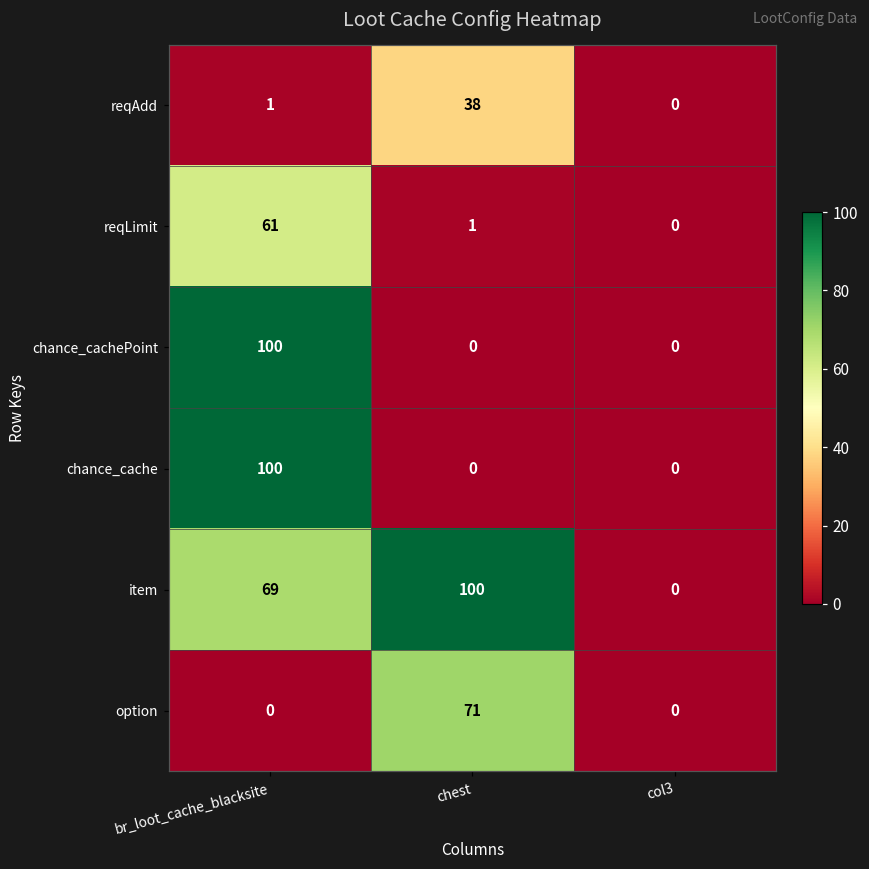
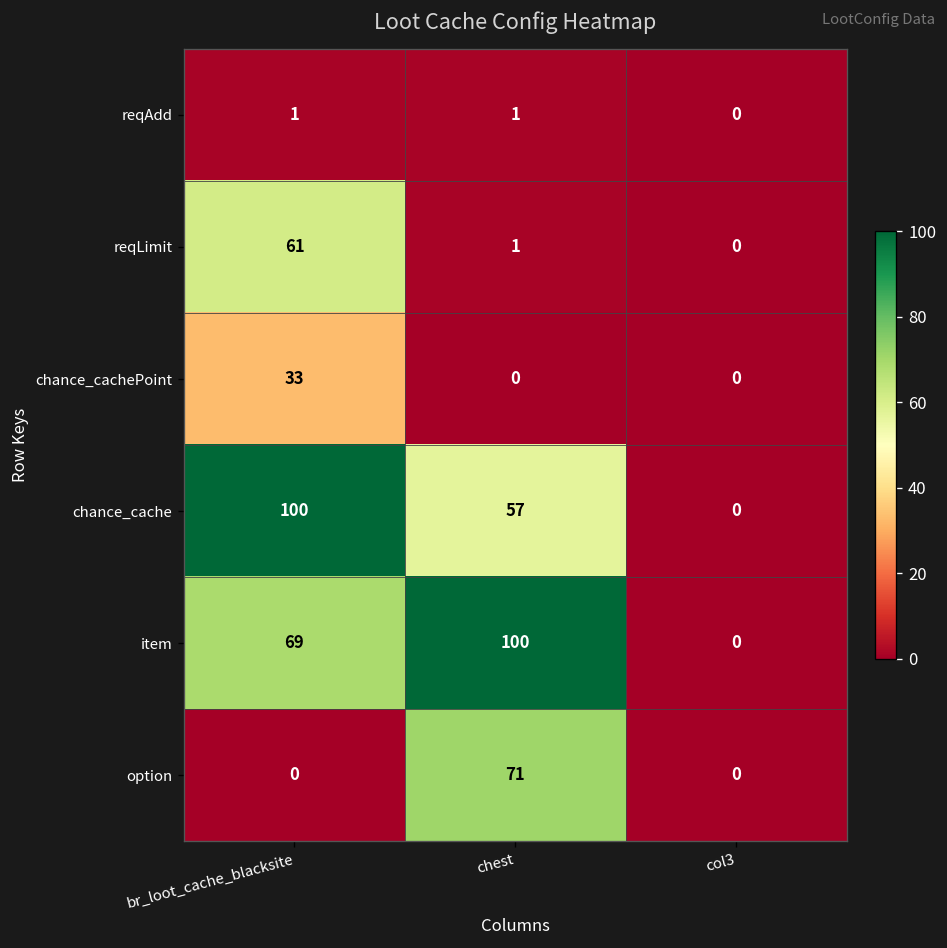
  {
    "reqAdd": {
      "br_loot_cache_blacksite": 1,
-     "chest": 38,
+     "chest": 1,
      "col3": 0
    },
    "reqLimit": {
      "br_loot_cache_blacksite": 61,
      "chest": 1,
      "col3": 0
    },
    "chance_cachePoint": {
-     "br_loot_cache_blacksite": 100,
+     "br_loot_cache_blacksite": 33,
      "chest": 0,
      "col3": 0
    },
    "chance_cache": {
      "br_loot_cache_blacksite": 100,
-     "chest": 0,
+     "chest": 57,
      "col3": 0
    },
    "item": {
      "br_loot_cache_blacksite": 69,
      "chest": 100,
      "col3": 0
    },
    "option": {
      "br_loot_cache_blacksite": 0,
      "chest": 71,
      "col3": 0
    }
  }
